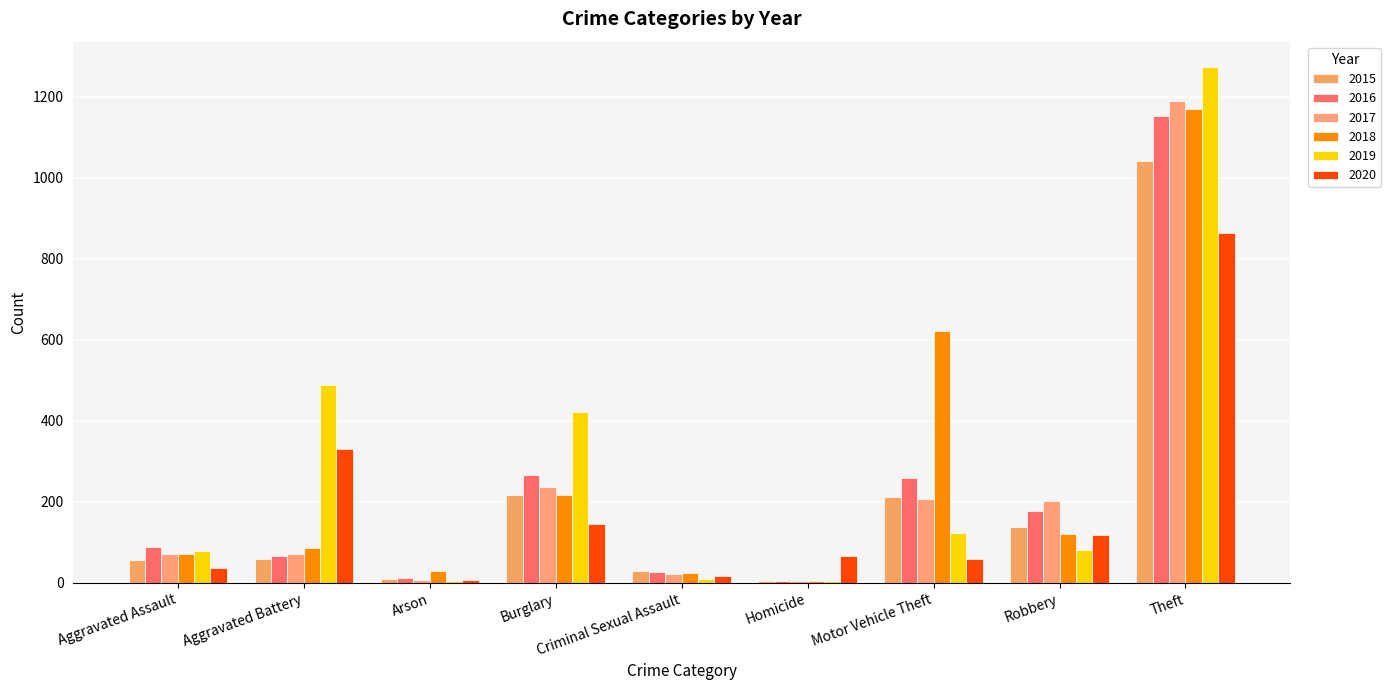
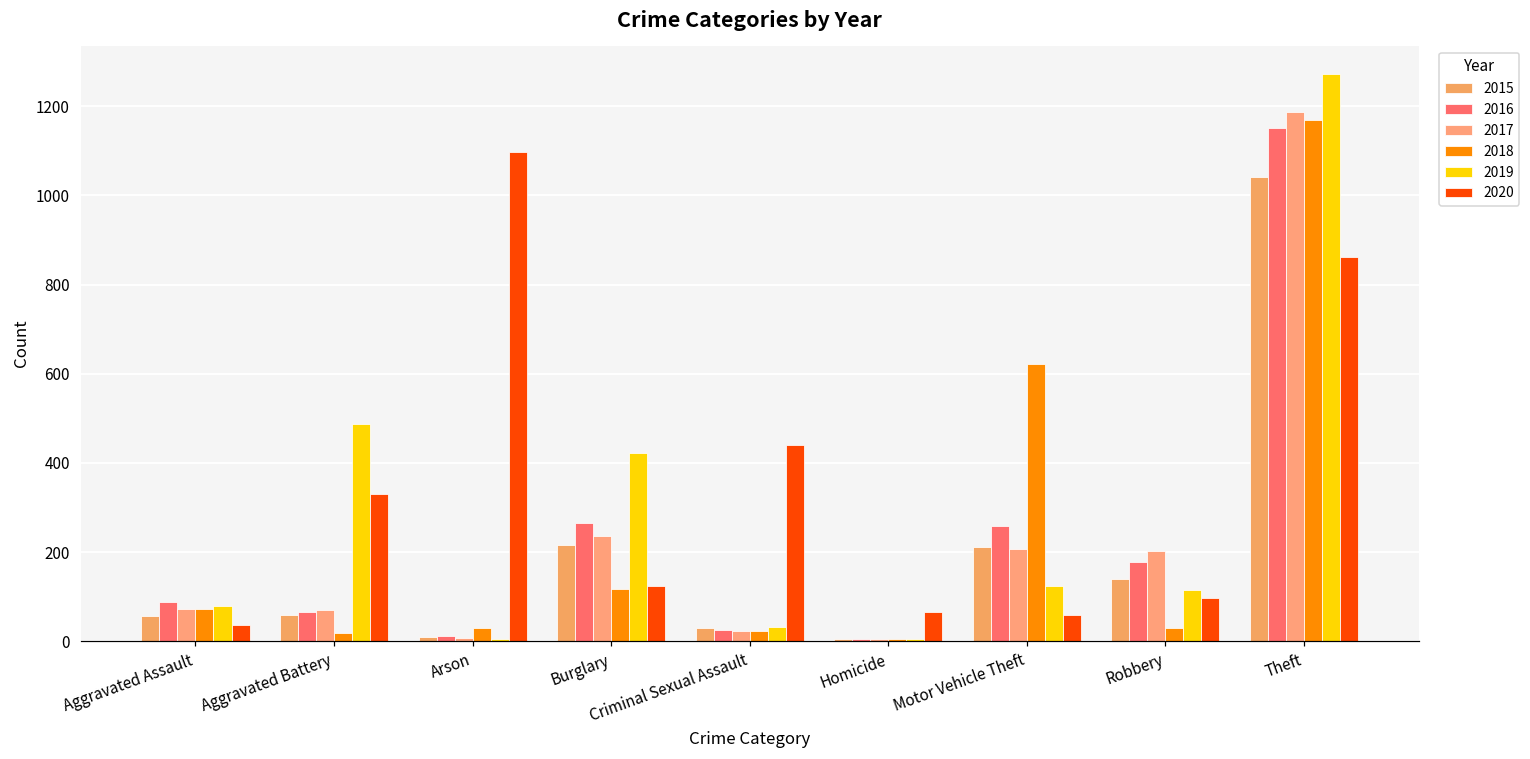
  {
    "2018": {
      "Aggravated Assault": 70,
-     "Aggravated Battery": 90,
+     "Aggravated Battery": 20,
      "Arson": 30,
-     "Burglary": 220,
+     "Burglary": 120,
      "Criminal Sexual Assault": 20,
      "Motor Vehicle Theft": 620,
-     "Robbery": 120,
+     "Robbery": 30,
      "Theft": 1170
    },
    "2019": {
      "Aggravated Assault": 80,
      "Aggravated Battery": 490,
      "Burglary": 420,
-     "Criminal Sexual Assault": 10,
+     "Criminal Sexual Assault": 30,
      "Motor Vehicle Theft": 120,
-     "Robbery": 80,
+     "Robbery": 120,
      "Theft": 1270
    },
    "2020": {
      "Aggravated Assault": 40,
      "Aggravated Battery": 330,
-     "Arson": 10,
-     "Burglary": 150,
-     "Criminal Sexual Assault": 20,
+     "Arson": 1100,
+     "Burglary": 120,
+     "Criminal Sexual Assault": 440,
      "Homicide": 70,
      "Motor Vehicle Theft": 60,
-     "Robbery": 120,
+     "Robbery": 100,
      "Theft": 860
    }
  }
